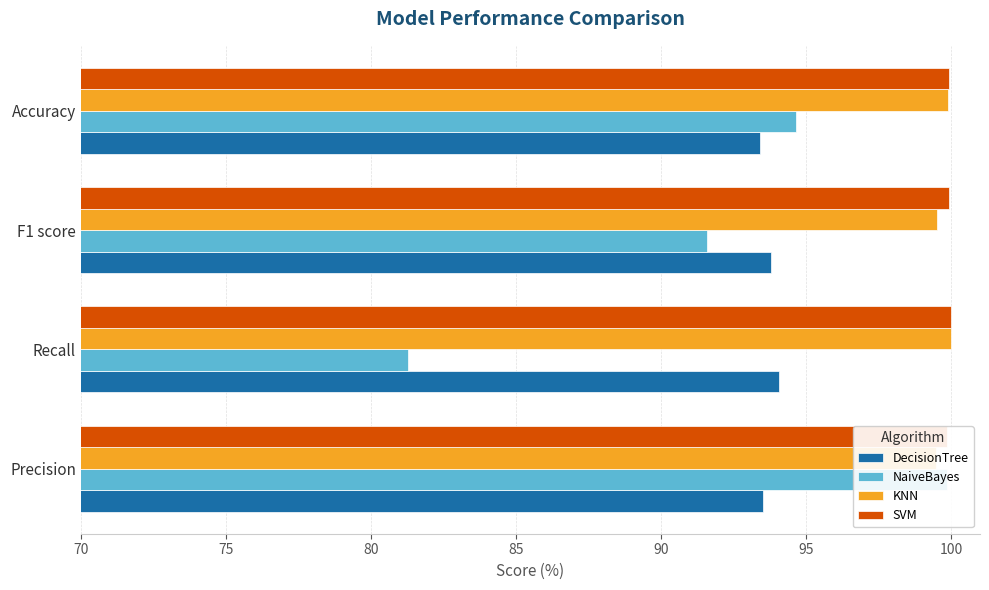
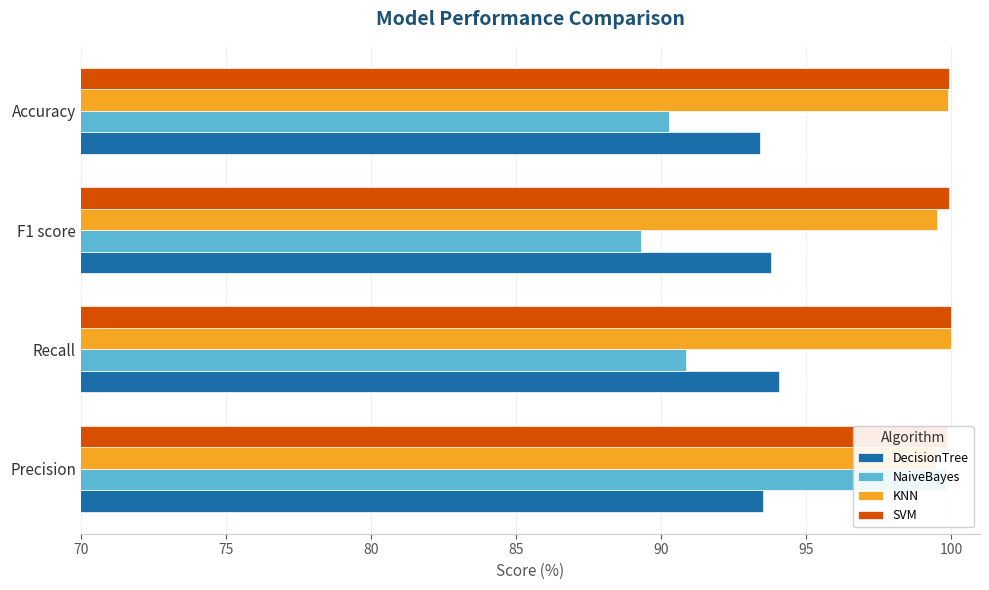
  {
    "DecisionTree": {
      "Accuracy": 93.4,
      "F1 score": 93.8,
      "Recall": 94.1,
      "Precision": 93.5
    },
    "NaiveBayes": {
-     "Accuracy": 94.6,
-     "F1 score": 91.6,
-     "Recall": 81.3
+     "Accuracy": 90.3,
+     "F1 score": 89.3,
+     "Recall": 90.9
    },
    "KNN": {
      "Accuracy": 99.9,
      "F1 score": 99.5,
      "Recall": 100.0
    },
    "SVM": {
      "Accuracy": 99.9,
      "F1 score": 99.9,
      "Recall": 100.0
    }
  }
